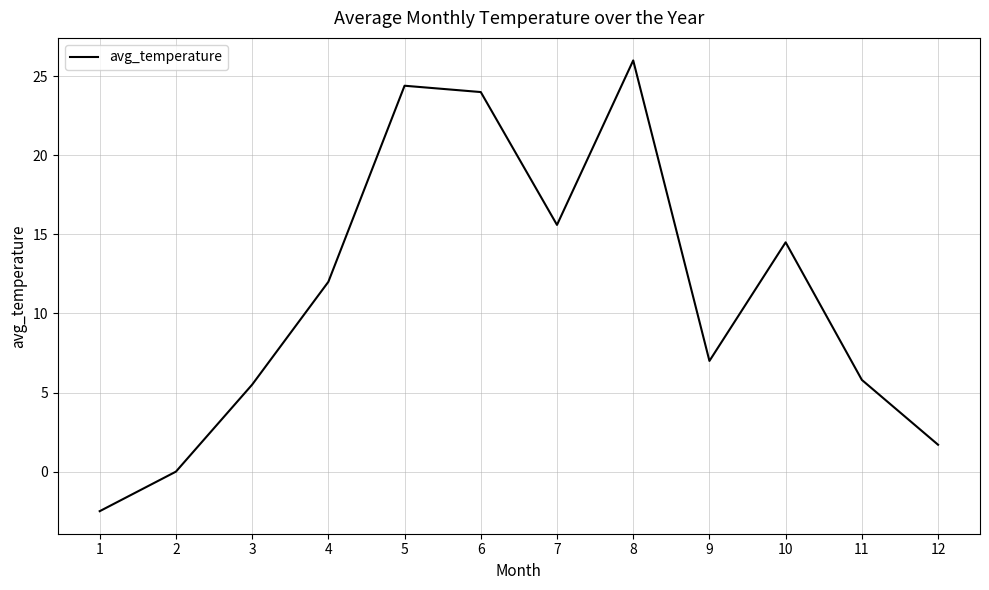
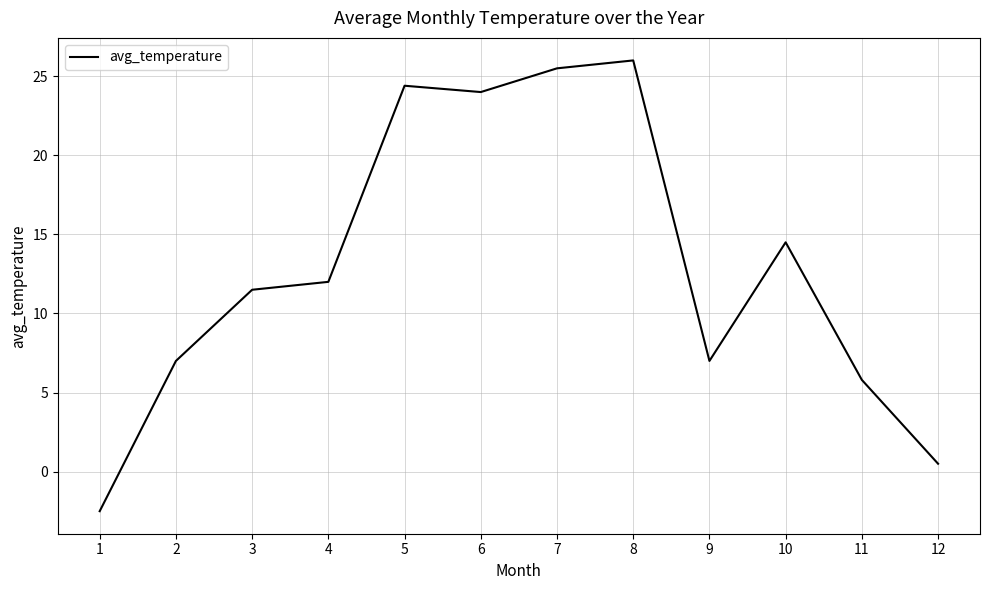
  {
    "1": -2.5,
-   "2": 0,
-   "3": 5.5,
+   "2": 7,
+   "3": 11.5,
    "4": 12.0,
    "5": 24.4,
    "6": 24.0,
-   "7": 15.6,
+   "7": 25.5,
    "8": 26.0,
    "9": 7.0,
    "10": 14.5,
    "11": 5.8,
-   "12": 1.7
+   "12": 0.5
  }
